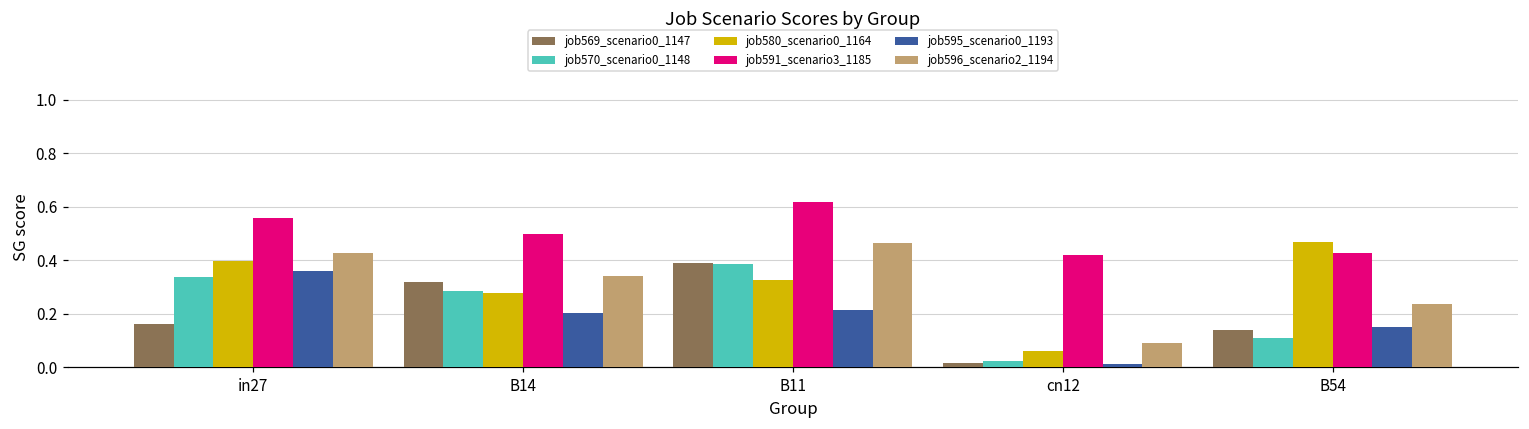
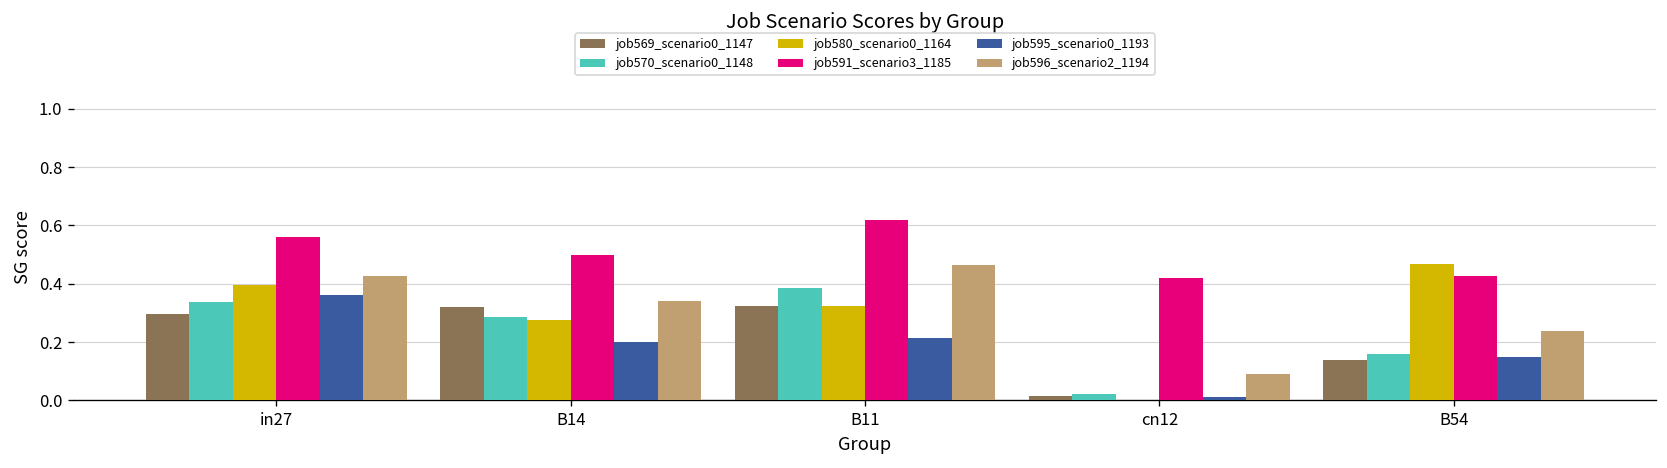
  {
    "job569_scenario0_1147": {
-     "in27": 0.16,
+     "in27": 0.30,
      "B14": 0.32,
-     "B11": 0.39,
+     "B11": 0.33,
      "cn12": 0.02,
      "B54": 0.14
    },
    "job570_scenario0_1148": {
      "in27": 0.34,
      "B14": 0.29,
      "B11": 0.39,
      "cn12": 0.02,
-     "B54": 0.11
+     "B54": 0.16
    },
    "job580_scenario0_1164": {
      "in27": 0.40,
      "B14": 0.28,
      "B11": 0.33,
-     "cn12": 0.06,
+     "cn12": 0.00,
      "B54": 0.47
    },
    "job591_scenario3_1185": {
      "in27": 0.56,
      "B14": 0.50,
      "B11": 0.62,
      "cn12": 0.42,
      "B54": 0.43
    },
    "job595_scenario0_1193": {
      "in27": 0.36,
      "B14": 0.20,
      "B11": 0.21,
      "cn12": 0.01,
      "B54": 0.15
    },
    "job596_scenario2_1194": {
      "in27": 0.43,
      "B14": 0.34,
      "B11": 0.47,
      "cn12": 0.09,
      "B54": 0.24
    }
  }
